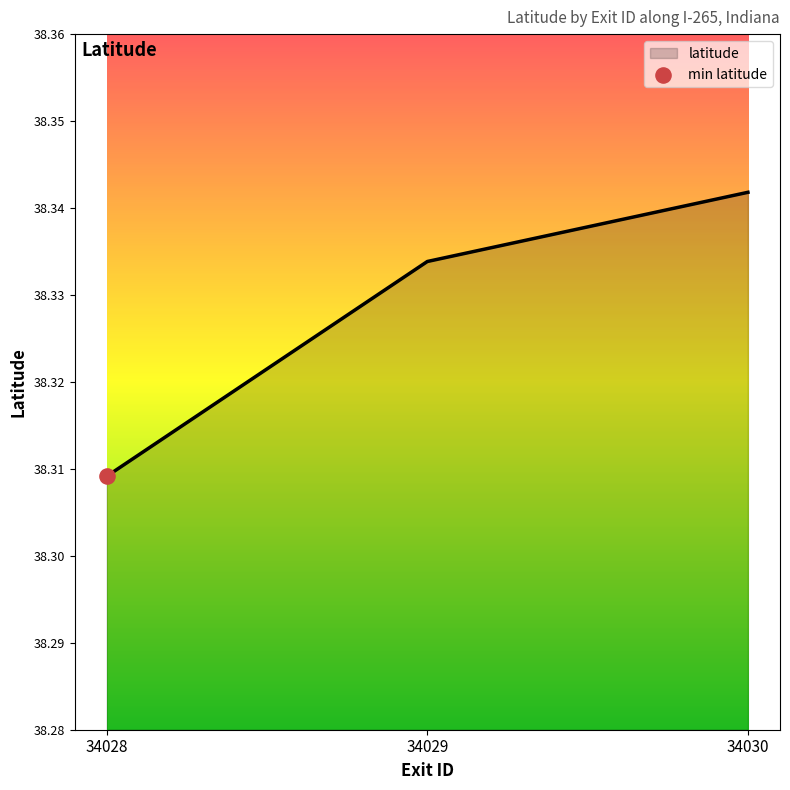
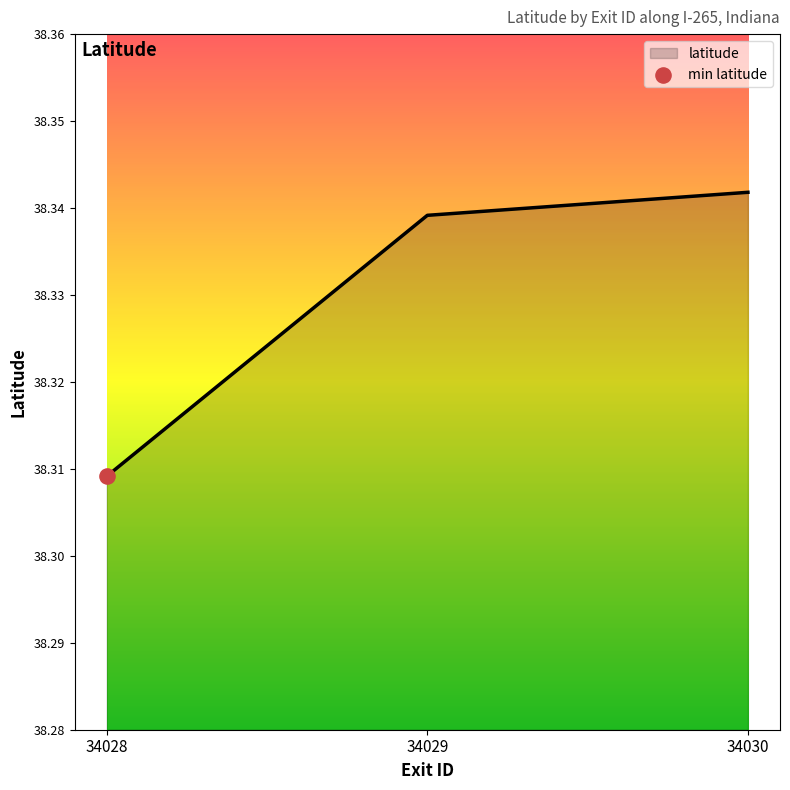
  {
    "latitude": {
-     "34029": 38.334,
+     "34029": 38.339,
      "34030": 38.342
    }
  }
